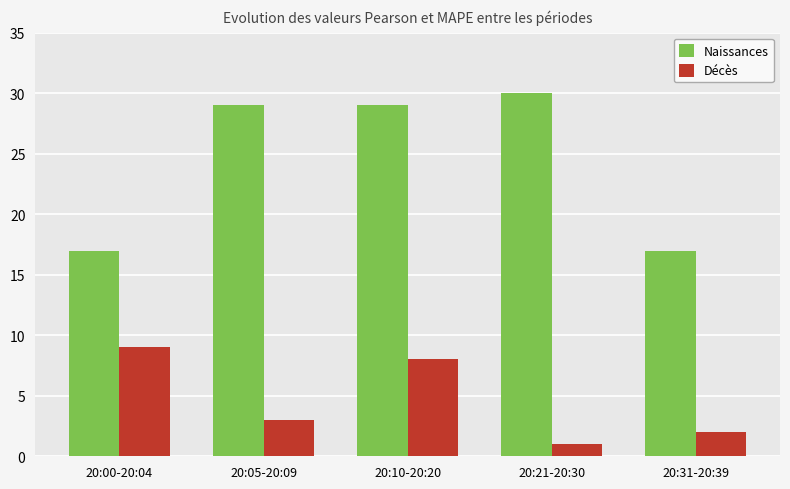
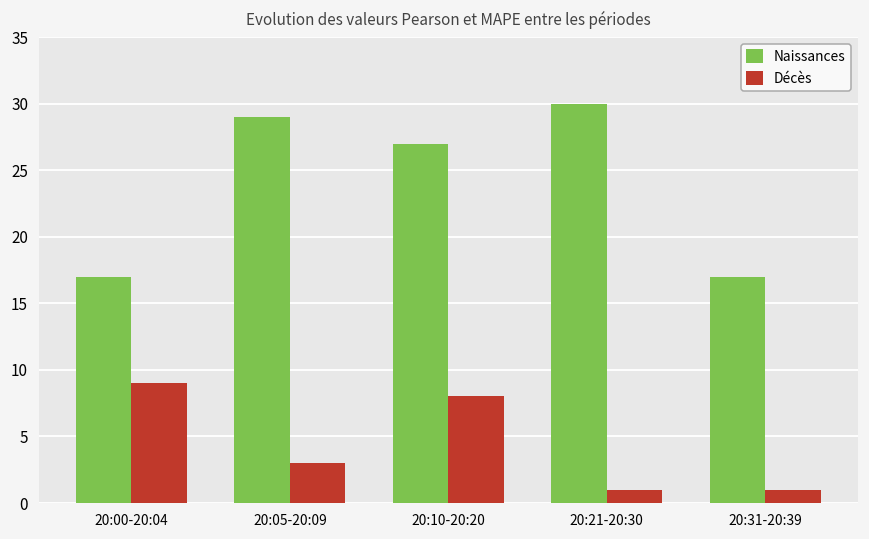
  {
    "Naissances": {
      "20:00-20:04": 17,
      "20:05-20:09": 29,
-     "20:10-20:20": 29,
+     "20:10-20:20": 27,
      "20:21-20:30": 30,
      "20:31-20:39": 17
    },
    "Décès": {
      "20:00-20:04": 9,
      "20:05-20:09": 3,
      "20:10-20:20": 8,
      "20:21-20:30": 1,
-     "20:31-20:39": 2
+     "20:31-20:39": 1
    }
  }
